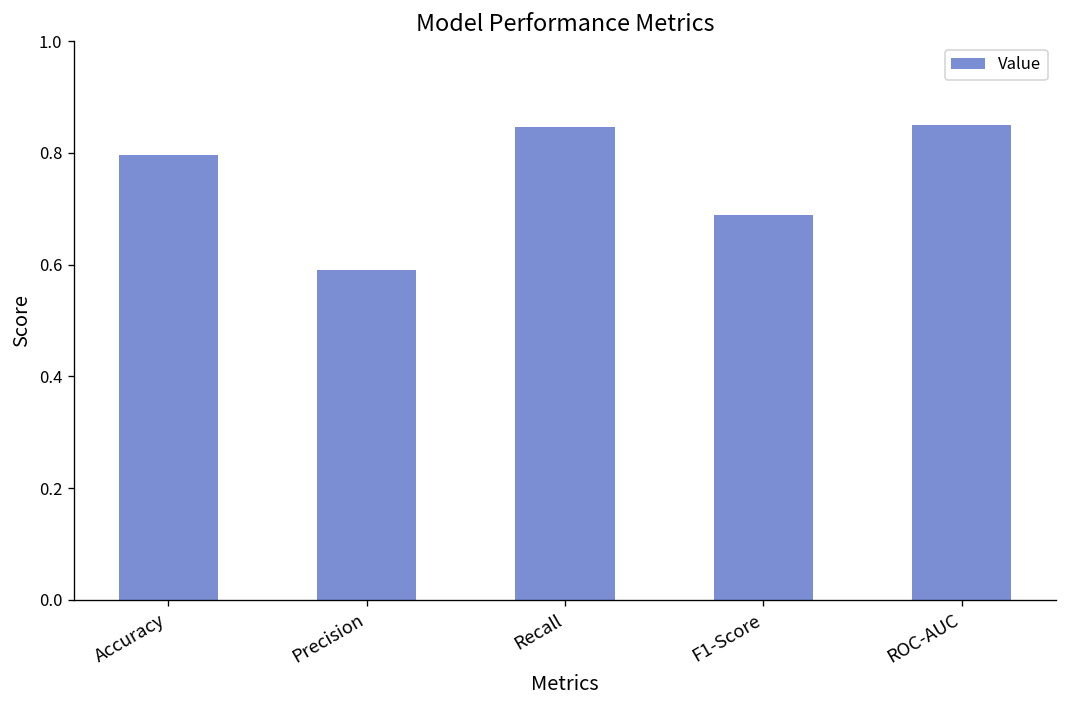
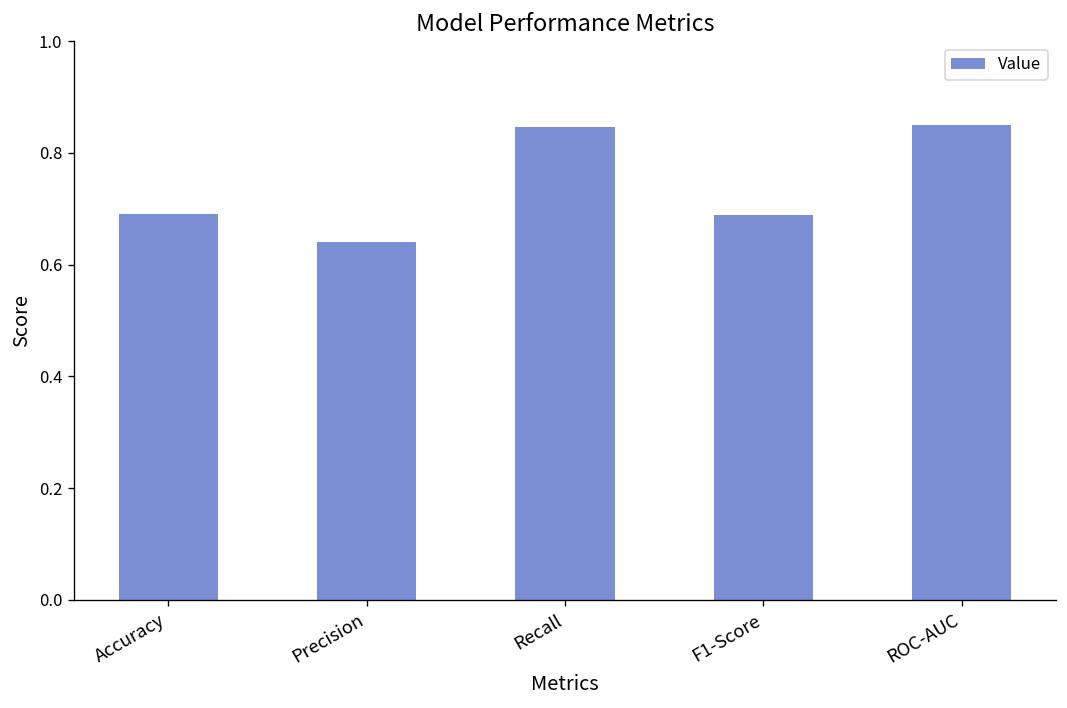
  {
-   "Accuracy": 0.80,
-   "Precision": 0.59,
+   "Accuracy": 0.69,
+   "Precision": 0.64,
    "Recall": 0.85,
    "F1-Score": 0.69,
    "ROC-AUC": 0.85
  }
